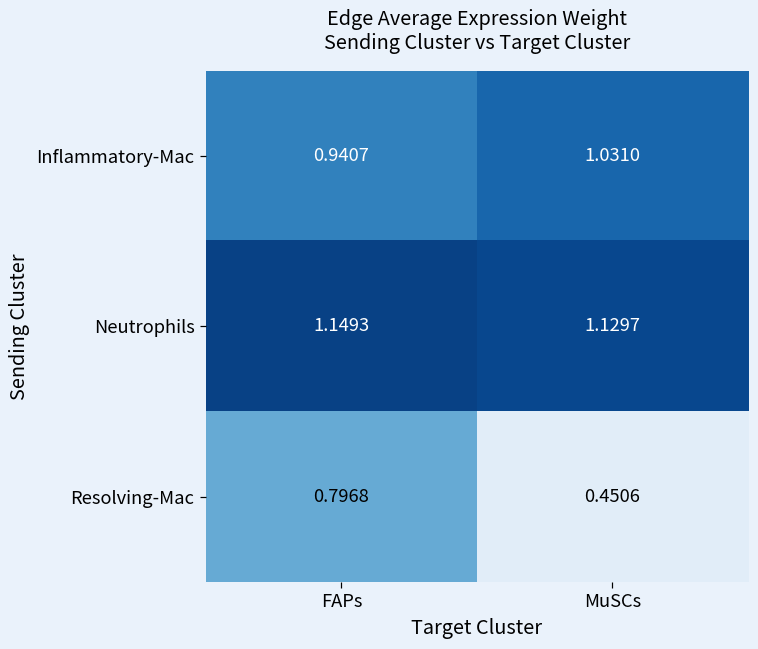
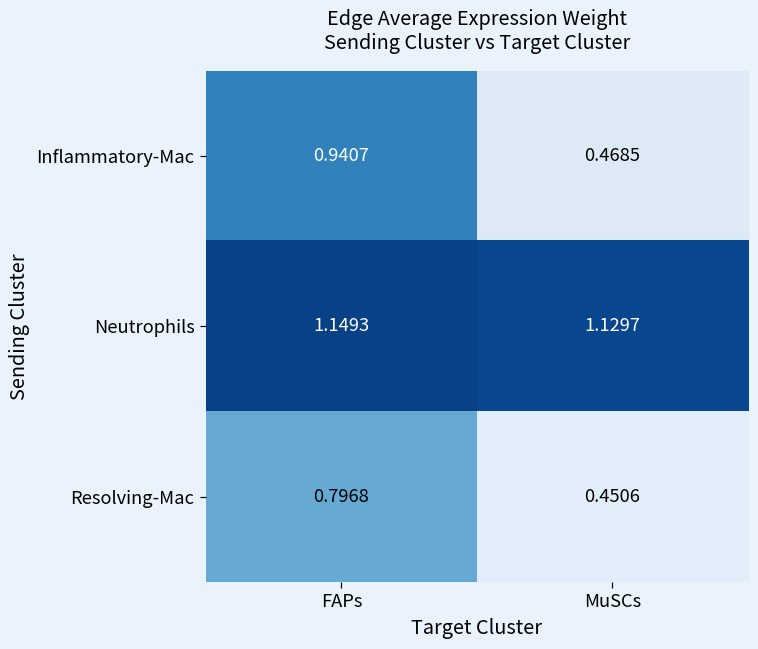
  {
    "Inflammatory-Mac": {
      "FAPs": 0.9407,
-     "MuSCs": 1.0310
+     "MuSCs": 0.4685
    },
    "Neutrophils": {
      "FAPs": 1.1493,
      "MuSCs": 1.1297
    },
    "Resolving-Mac": {
      "FAPs": 0.7968,
      "MuSCs": 0.4506
    }
  }
